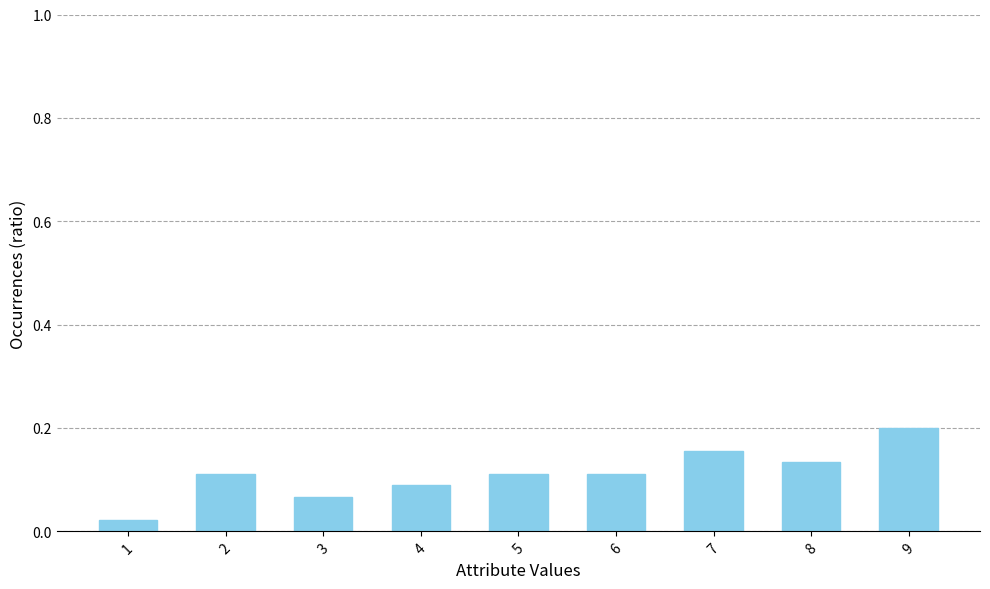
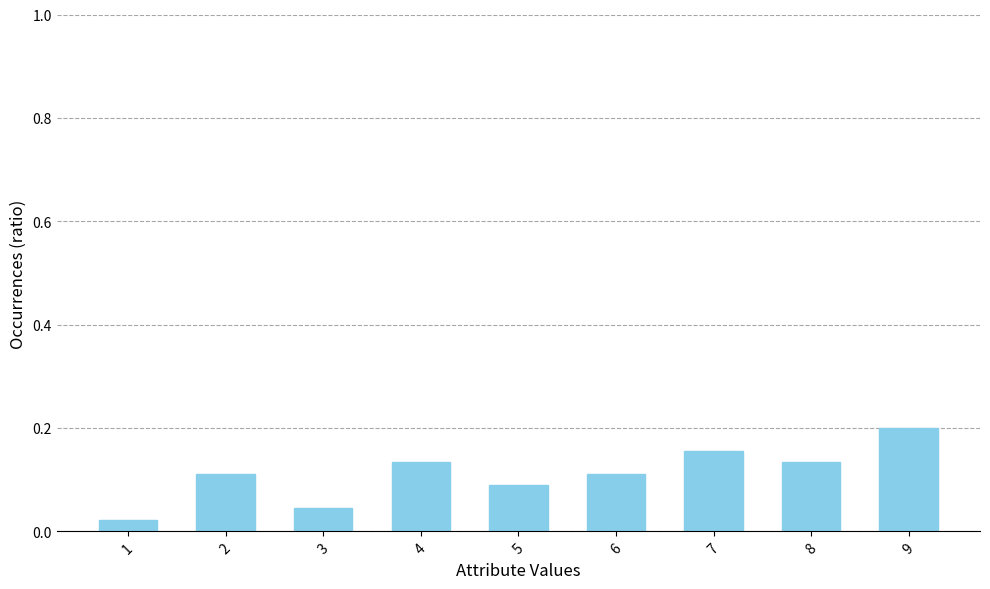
  {
    "1": 0.02,
    "2": 0.11,
-   "3": 0.07,
-   "4": 0.09,
-   "5": 0.11,
+   "3": 0.04,
+   "4": 0.13,
+   "5": 0.09,
    "6": 0.11,
    "7": 0.16,
    "8": 0.13,
    "9": 0.20
  }
